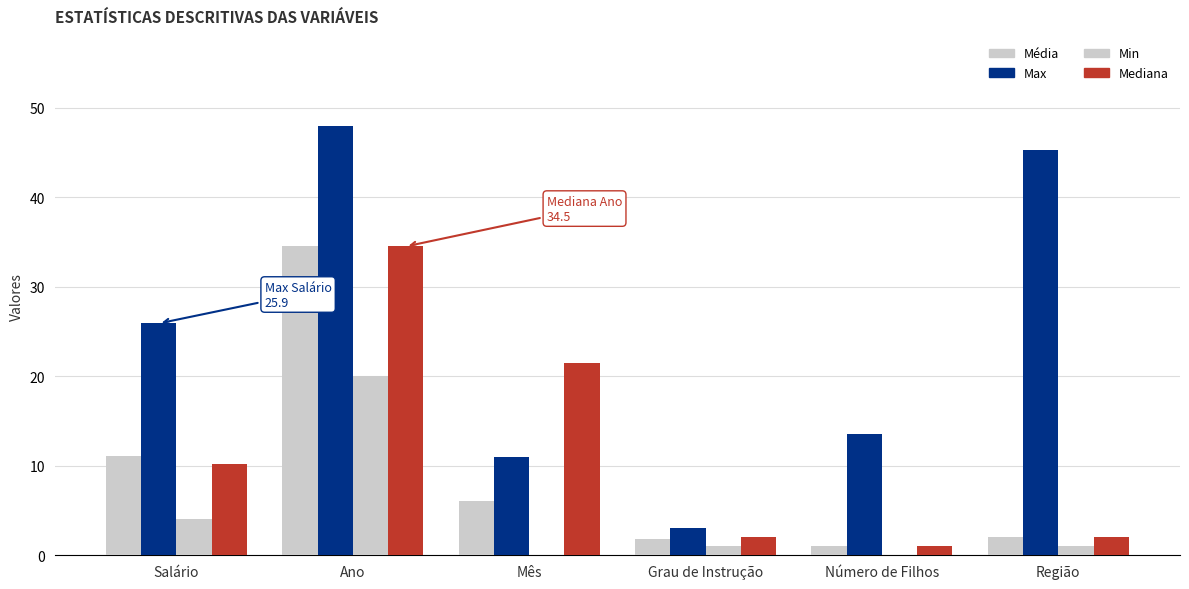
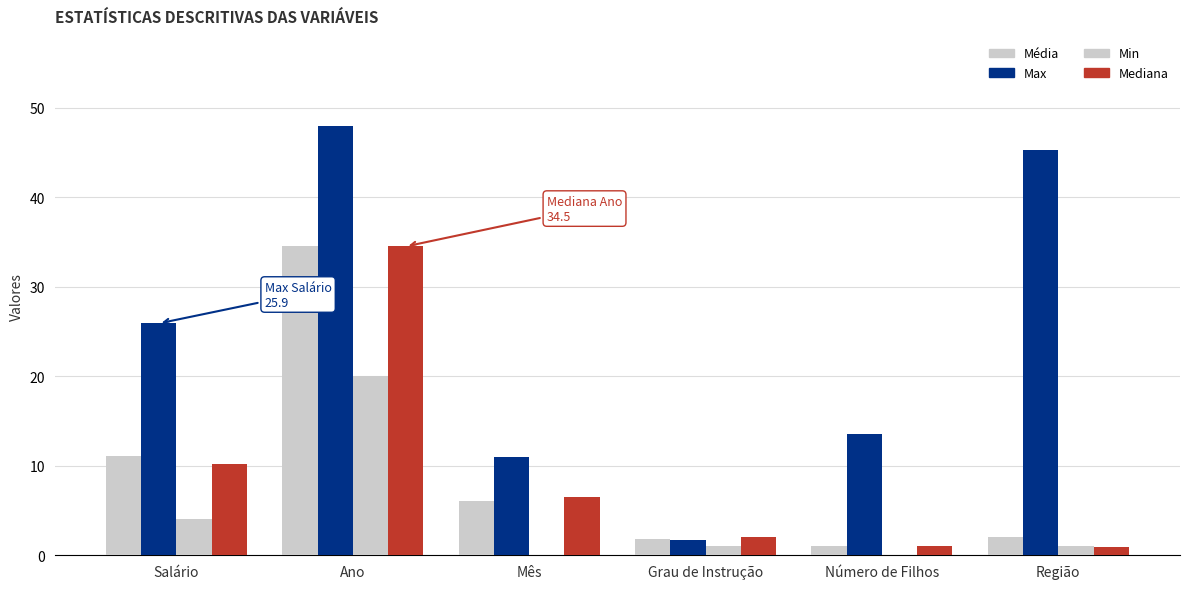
  {
    "Max": {
      "Ano": 48,
      "Mês": 11,
-     "Grau de Instrução": 3,
+     "Grau de Instrução": 2,
      "Número de Filhos": 14,
      "Região": 45
    },
    "Mediana": {
      "Salário": 10,
-     "Mês": 22,
+     "Mês": 7,
      "Grau de Instrução": 2,
      "Número de Filhos": 1,
-     "Região": 2
+     "Região": 1
    }
  }
